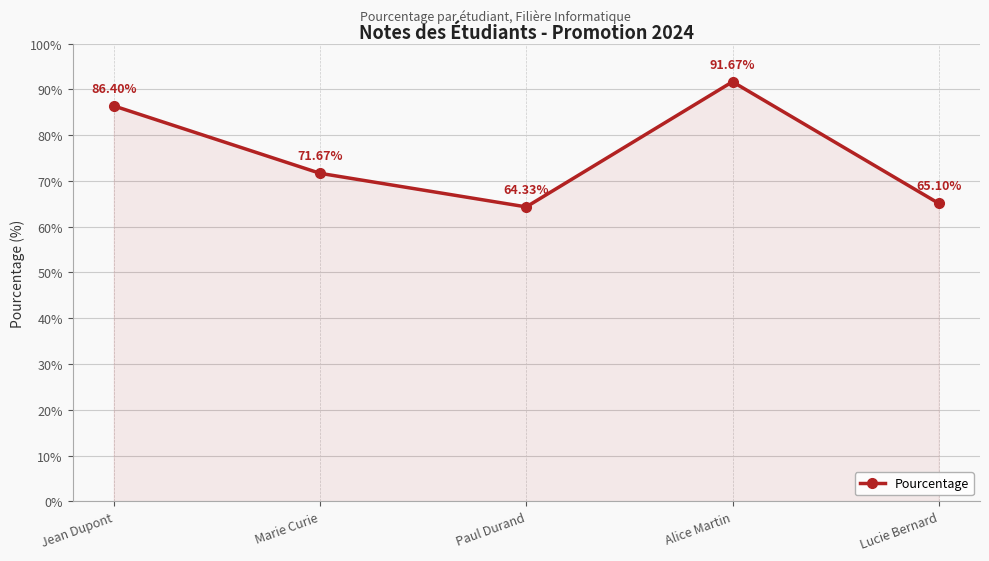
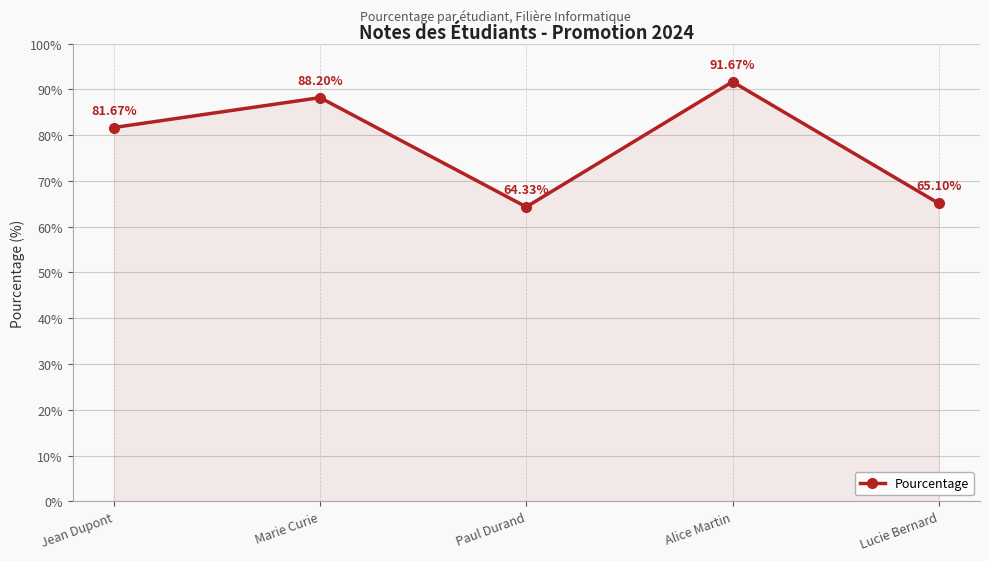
  {
-   "Jean Dupont": "86.40%",
-   "Marie Curie": "71.67%",
+   "Jean Dupont": "81.67%",
+   "Marie Curie": "88.20%",
    "Paul Durand": "64.33%",
    "Alice Martin": "91.67%",
    "Lucie Bernard": "65.10%"
  }
